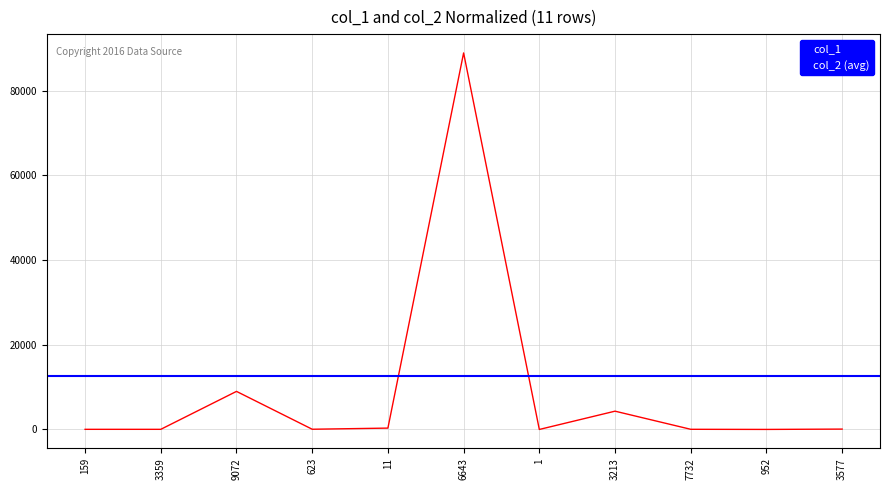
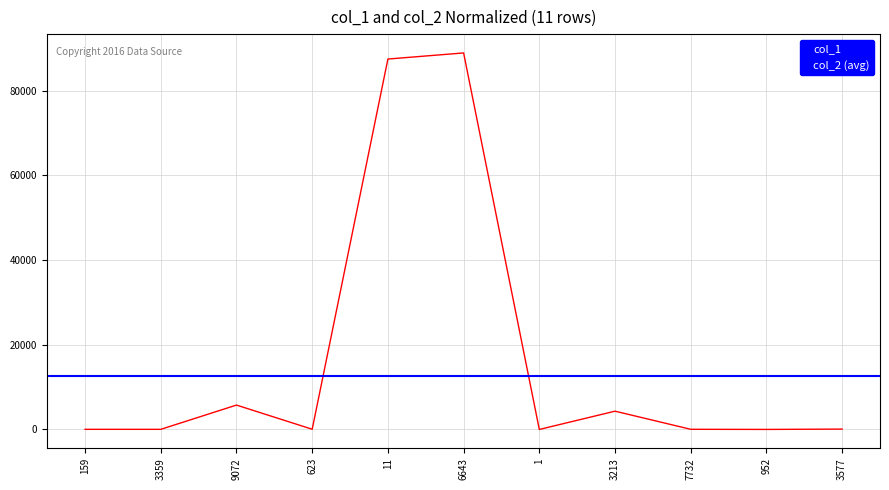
  {
    "159": 0,
    "3359": 0,
-   "9072": 9000,
+   "9072": 6000,
    "623": 0,
-   "11": 0,
+   "11": 88000,
    "6643": 89000,
    "1": 0,
    "3213": 4000,
    "7732": 0,
    "952": 0,
    "3577": 0
  }
